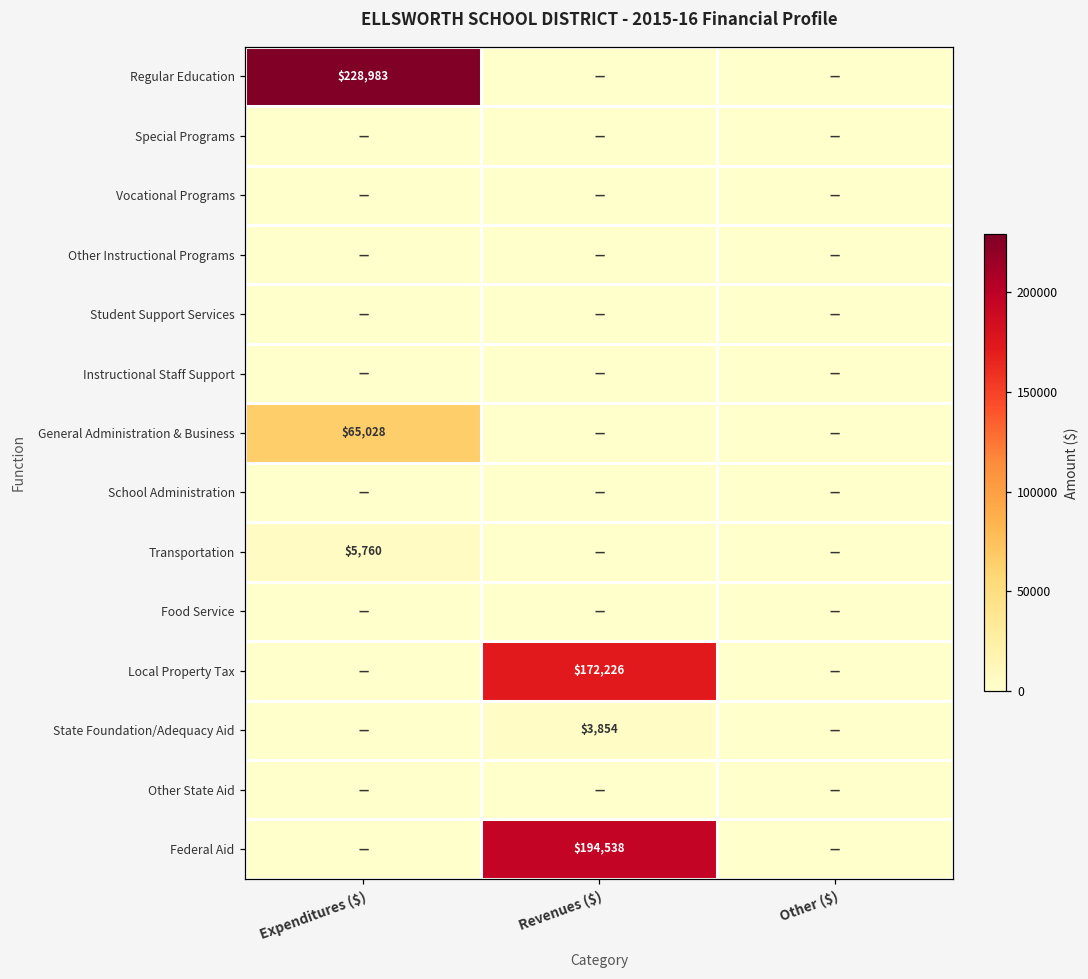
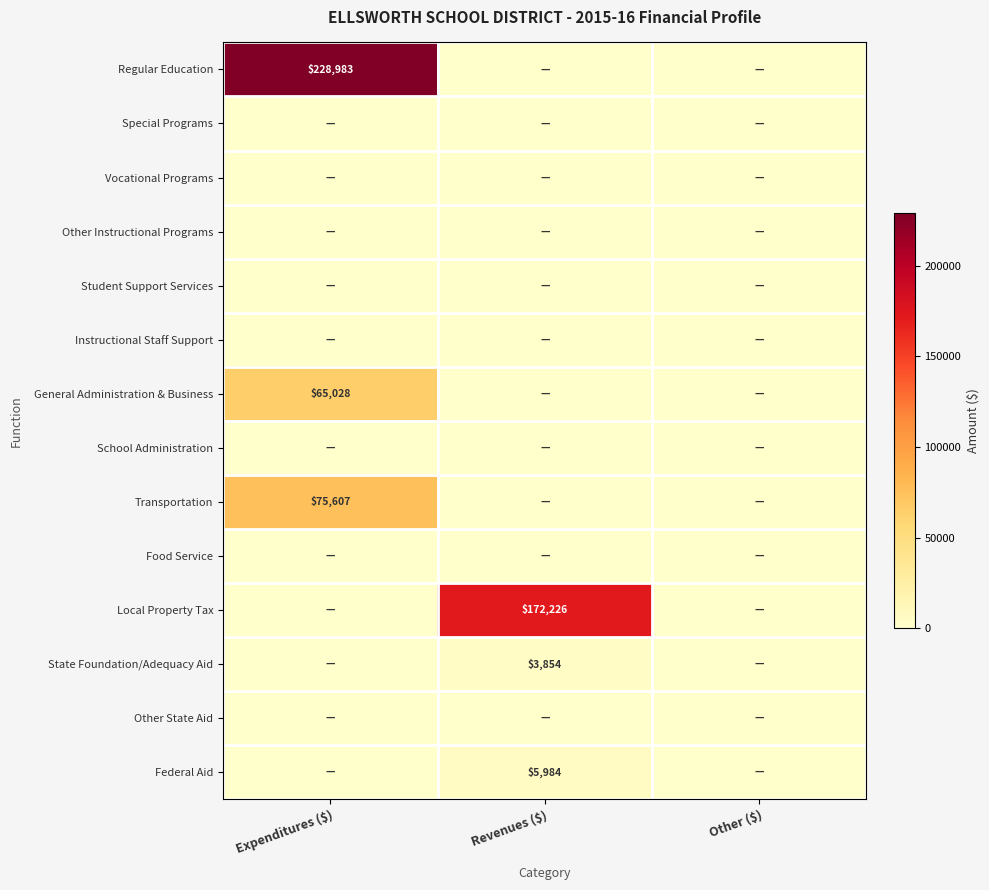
  {
    "Regular Education": {
      "Expenditures ($)": "$228,983"
    },
    "General Administration & Business": {
      "Expenditures ($)": "$65,028"
    },
    "Transportation": {
-     "Expenditures ($)": "$5,760"
+     "Expenditures ($)": "$75,607"
    },
    "Local Property Tax": {
      "Revenues ($)": "$172,226"
    },
    "State Foundation/Adequacy Aid": {
      "Revenues ($)": "$3,854"
    },
    "Federal Aid": {
-     "Revenues ($)": "$194,538"
+     "Revenues ($)": "$5,984"
    }
  }
